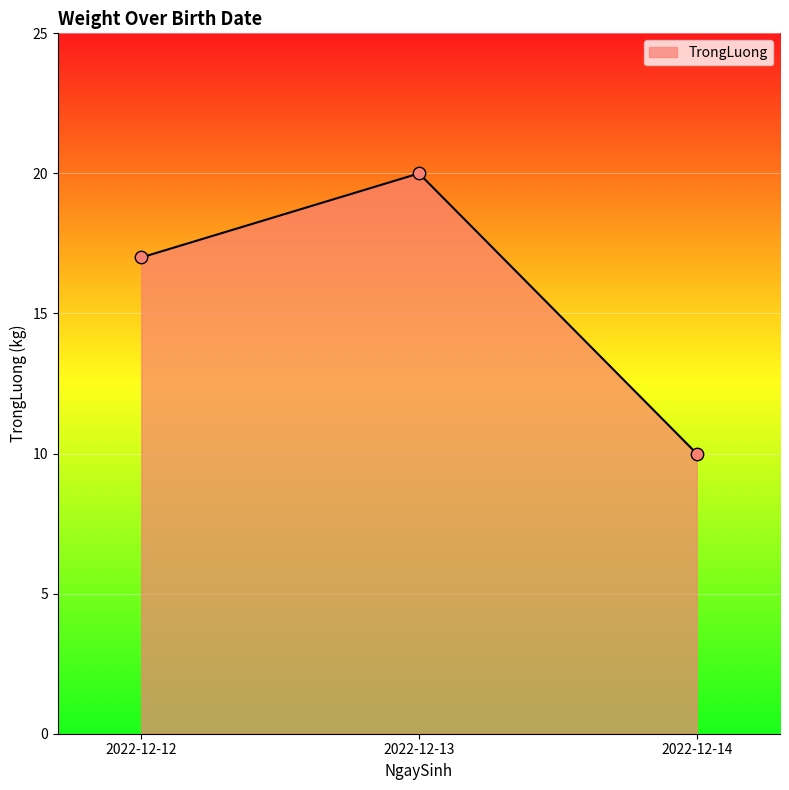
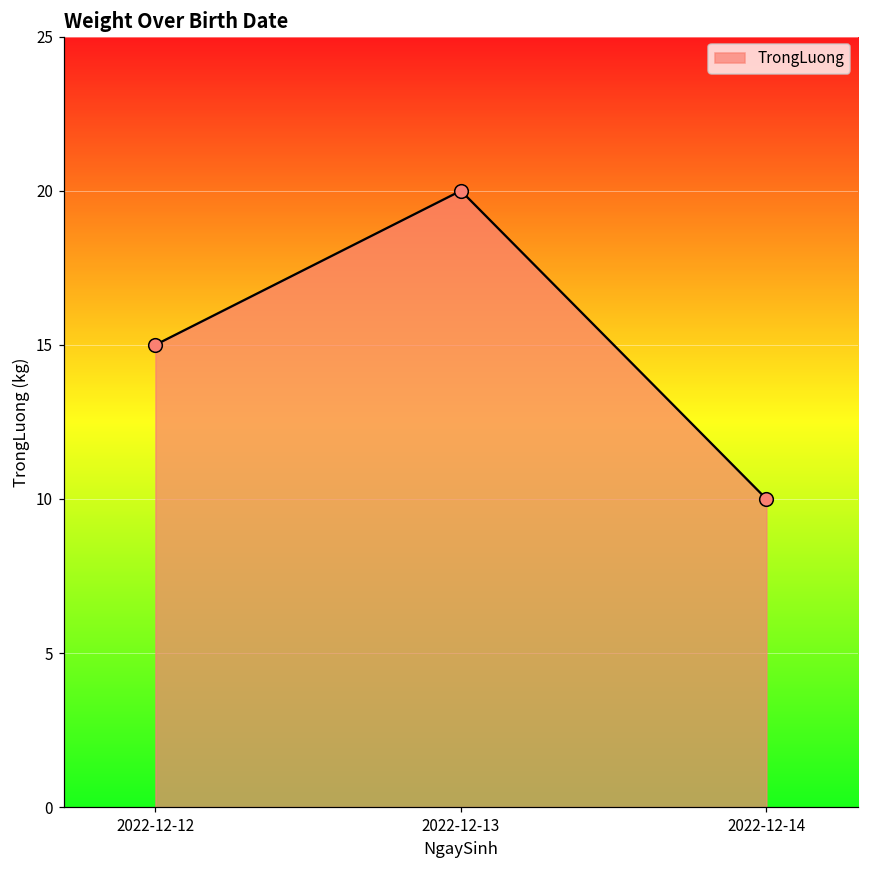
  {
-   "2022-12-12": 17,
+   "2022-12-12": 15,
    "2022-12-13": 20,
    "2022-12-14": 10
  }
